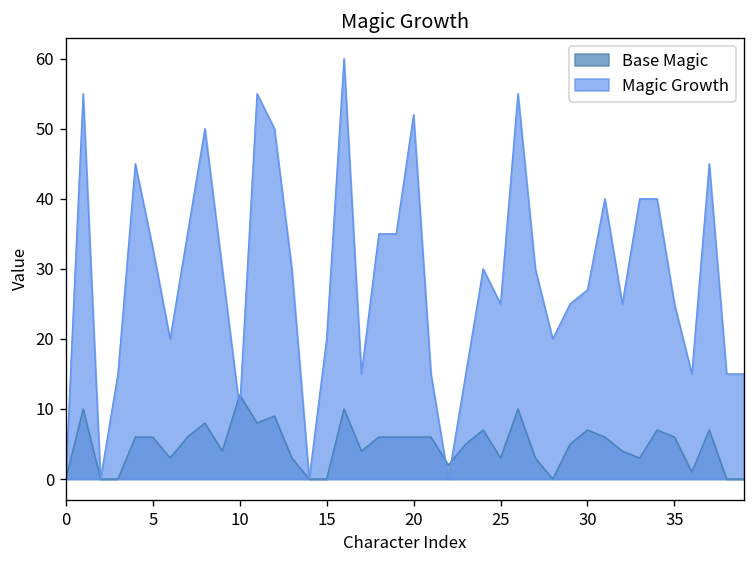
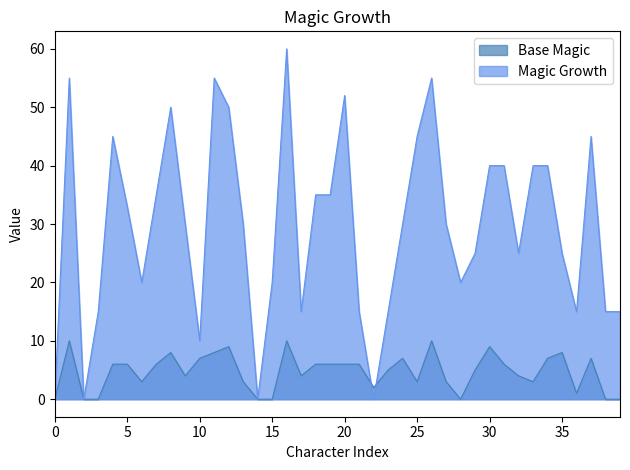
  {
    "Base Magic": {
      "5": 6,
-     "10": 12,
+     "10": 7,
      "15": 0,
      "20": 6,
      "25": 3,
-     "30": 7,
-     "35": 6
+     "30": 9,
+     "35": 8
    },
    "Magic Growth": {
      "5": 33,
      "10": 10,
      "15": 20,
      "20": 52,
-     "25": 25,
-     "30": 27,
+     "25": 45,
+     "30": 40,
      "35": 25
    }
  }
